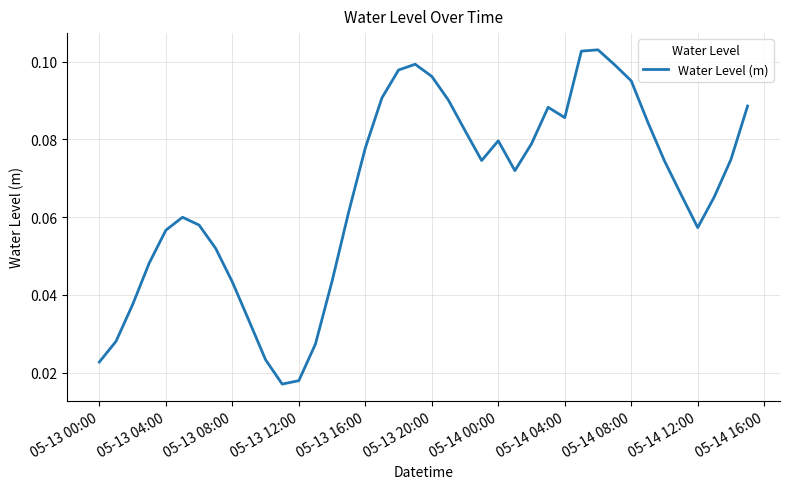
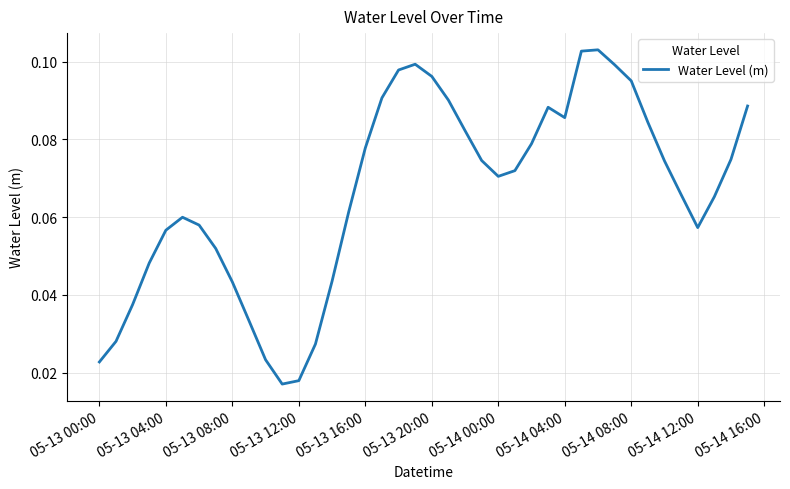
  {
    "05-13 00:00": 0.023,
    "05-13 04:00": 0.057,
    "05-13 08:00": 0.043,
    "05-13 12:00": 0.018,
    "05-13 16:00": 0.078,
    "05-13 20:00": 0.096,
-   "05-14 00:00": 0.080,
+   "05-14 00:00": 0.071,
    "05-14 04:00": 0.086,
    "05-14 08:00": 0.095,
    "05-14 12:00": 0.057
  }
